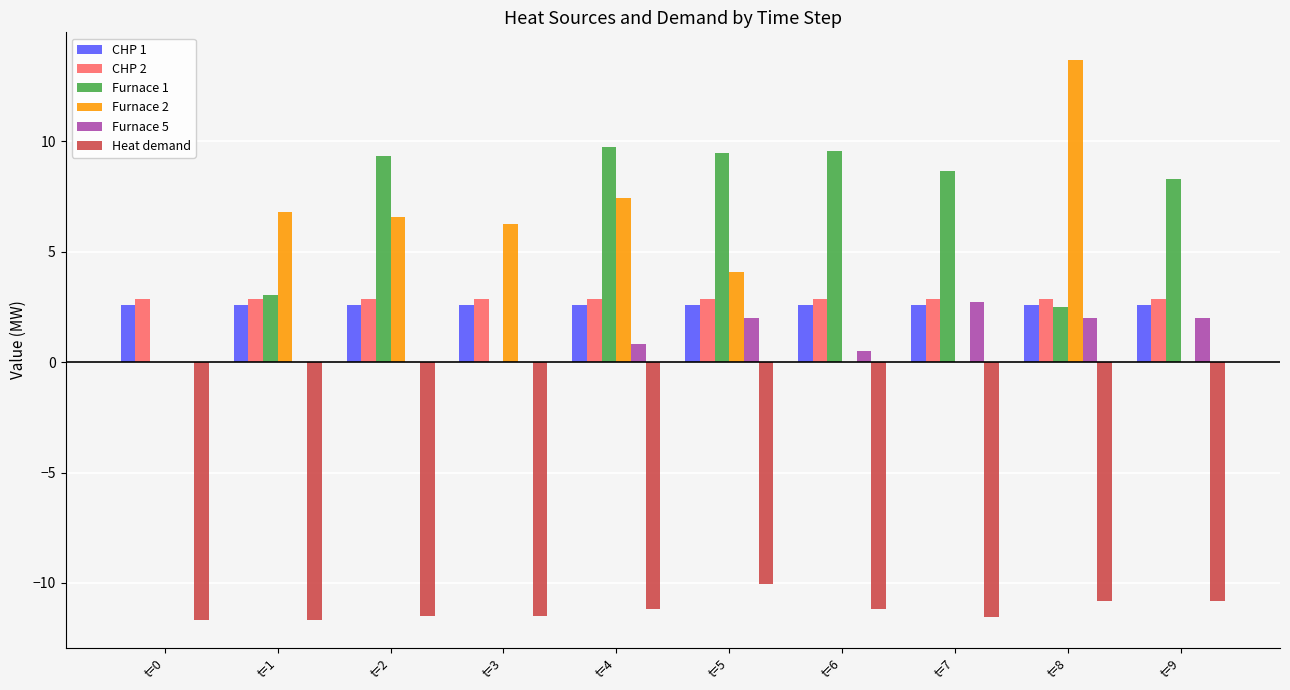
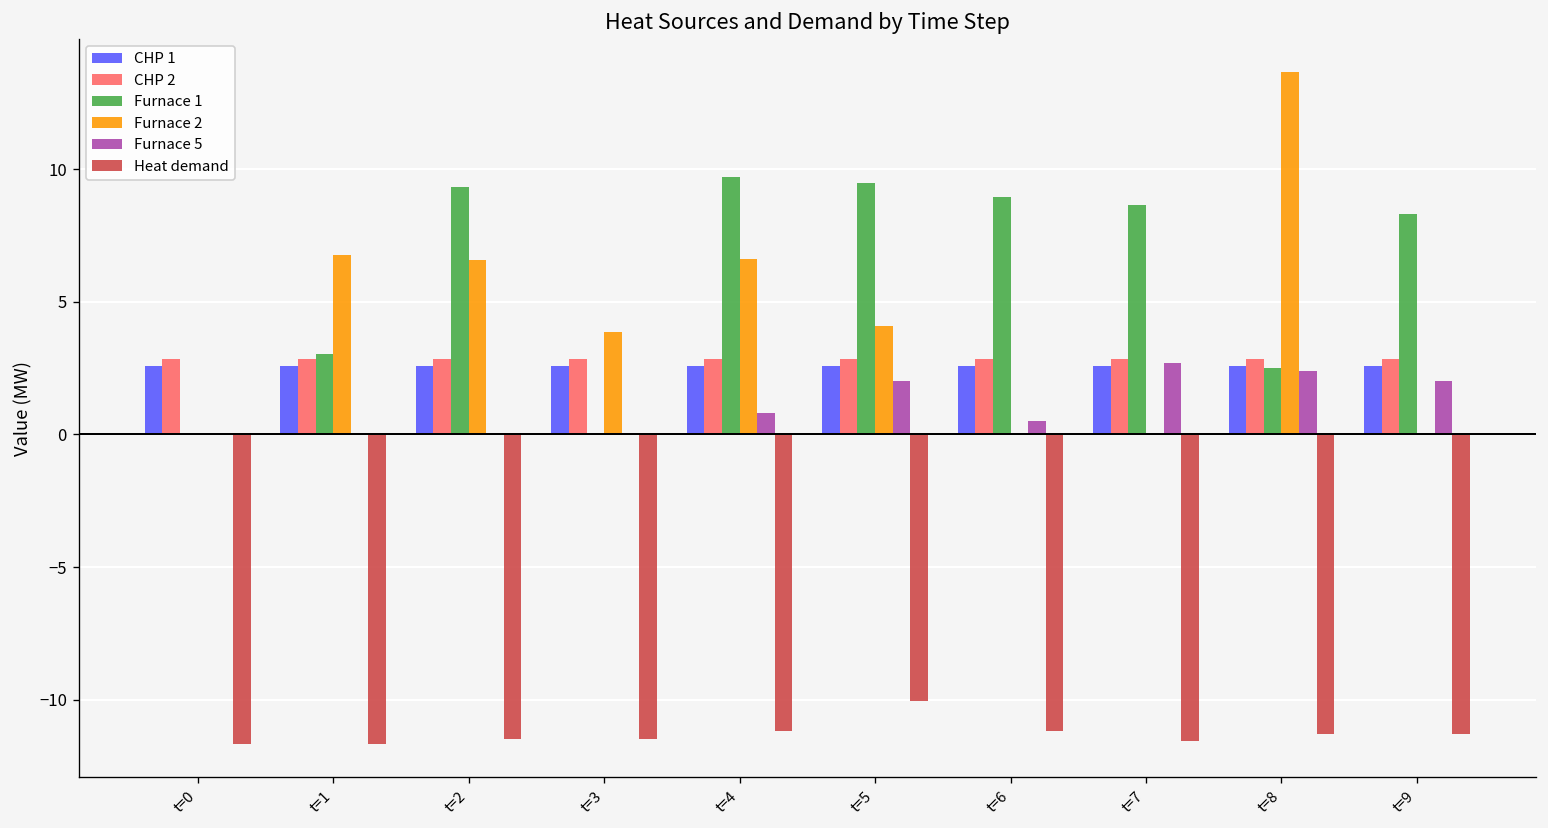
  {
    "CHP 1": {
      "t=0": 2.6,
      "t=1": 2.6,
      "t=2": 2.6,
      "t=3": 2.6,
      "t=4": 2.6,
      "t=5": 2.6,
      "t=6": 2.6,
      "t=7": 2.6,
      "t=8": 2.6,
      "t=9": 2.6
    },
    "CHP 2": {
      "t=0": 2.9,
      "t=1": 2.9,
      "t=2": 2.9,
      "t=3": 2.9,
      "t=4": 2.9,
      "t=5": 2.9,
      "t=6": 2.9,
      "t=7": 2.9,
      "t=8": 2.9,
      "t=9": 2.9
    },
    "Furnace 1": {
      "t=0": 0.0,
      "t=1": 3.0,
      "t=2": 9.3,
      "t=3": 0.0,
      "t=4": 9.7,
      "t=5": 9.5,
-     "t=6": 9.5,
+     "t=6": 9.0,
      "t=7": 8.7,
      "t=8": 2.5,
      "t=9": 8.3
    },
    "Furnace 2": {
      "t=0": 0.0,
      "t=1": 6.8,
      "t=2": 6.6,
-     "t=3": 6.2,
-     "t=4": 7.4,
+     "t=3": 3.9,
+     "t=4": 6.6,
      "t=5": 4.1,
      "t=6": 0.0,
      "t=7": 0.0,
      "t=8": 13.7,
      "t=9": 0.0
    },
    "Furnace 5": {
      "t=0": 0.0,
      "t=1": 0.0,
      "t=2": 0.0,
      "t=3": 0.0,
      "t=4": 0.8,
      "t=5": 2.0,
      "t=6": 0.5,
      "t=7": 2.7,
-     "t=8": 2.0,
+     "t=8": 2.4,
      "t=9": 2.0
    },
    "Heat demand": {
      "t=0": -11.7,
      "t=1": -11.7,
      "t=2": -11.5,
      "t=3": -11.5,
      "t=4": -11.2,
      "t=5": -10.1,
      "t=6": -11.2,
      "t=7": -11.6,
-     "t=8": -10.8,
-     "t=9": -10.8
+     "t=8": -11.3,
+     "t=9": -11.3
    }
  }
